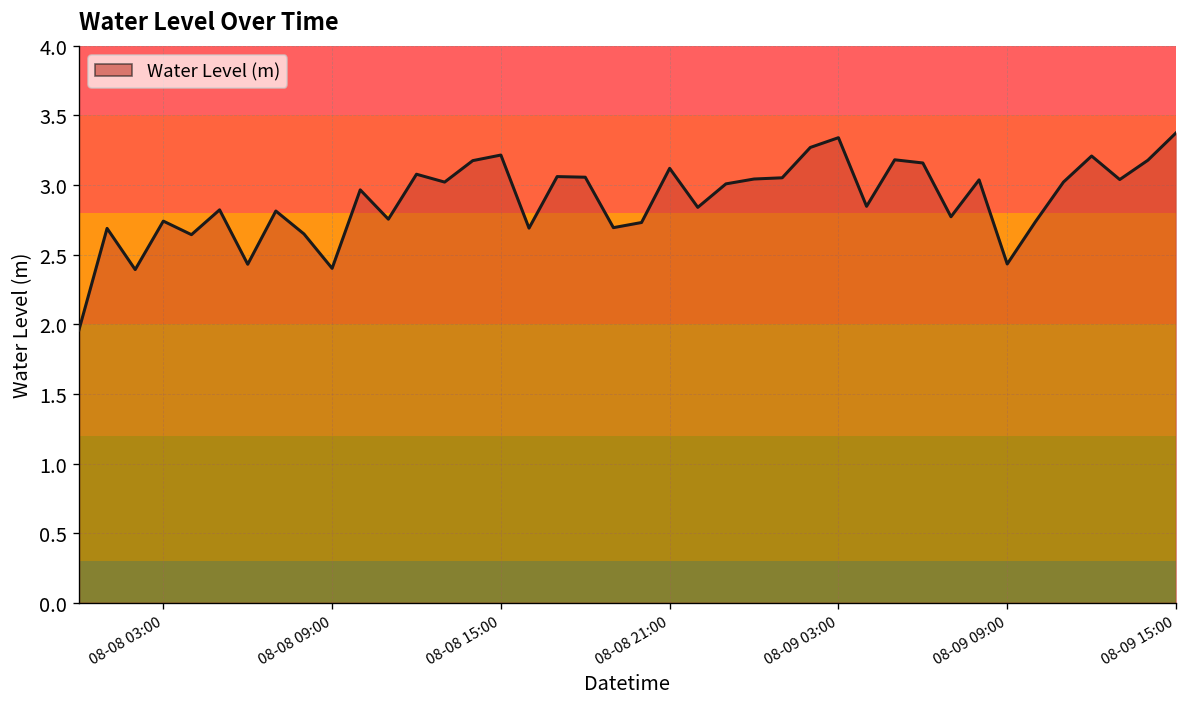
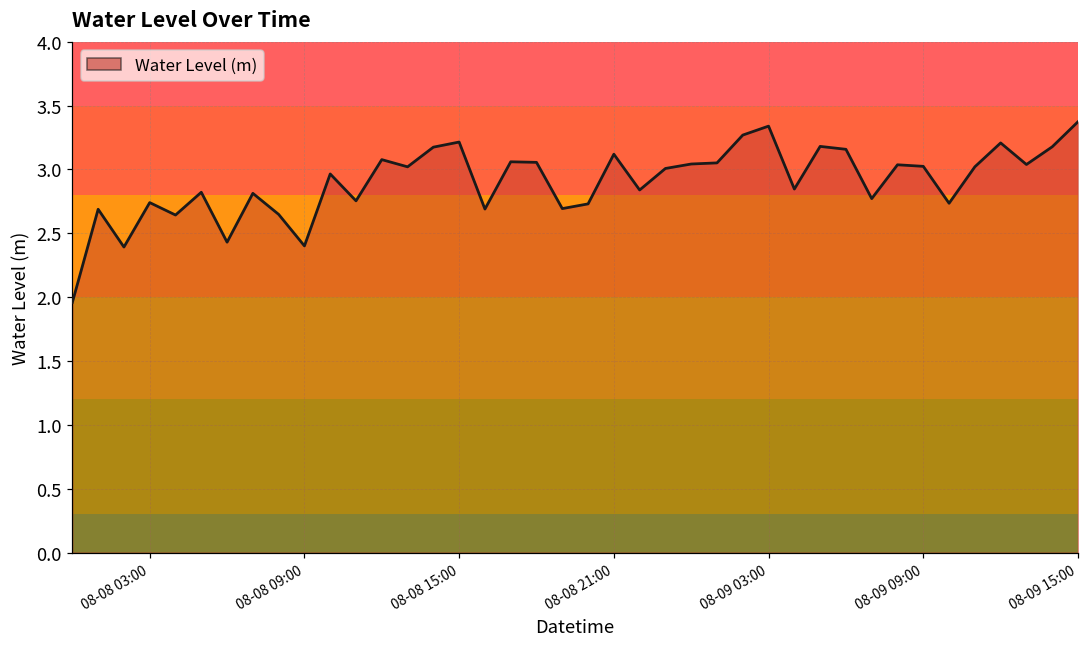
  {
    "08-08 03:00": 2.74,
    "08-08 09:00": 2.40,
    "08-08 15:00": 3.21,
    "08-08 21:00": 3.12,
    "08-09 03:00": 3.34,
-   "08-09 09:00": 2.43,
+   "08-09 09:00": 3.02,
    "08-09 15:00": 3.37
  }
